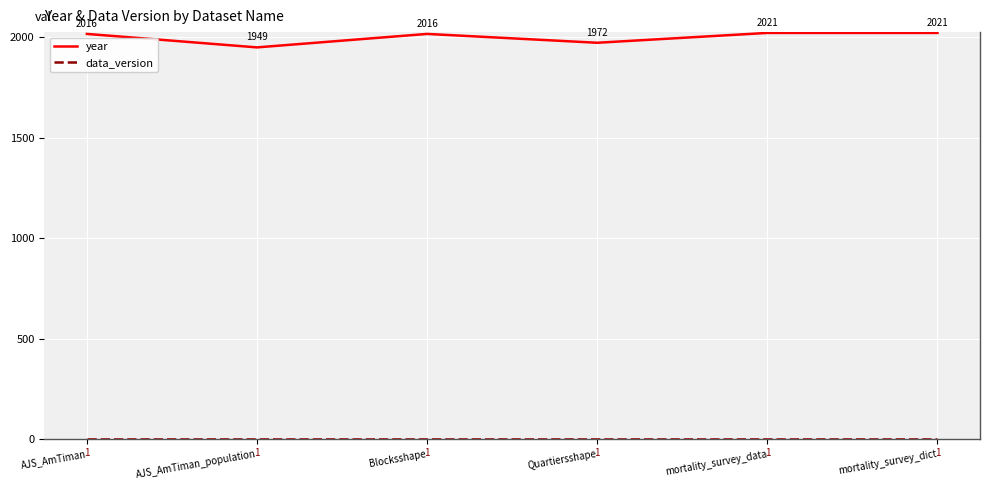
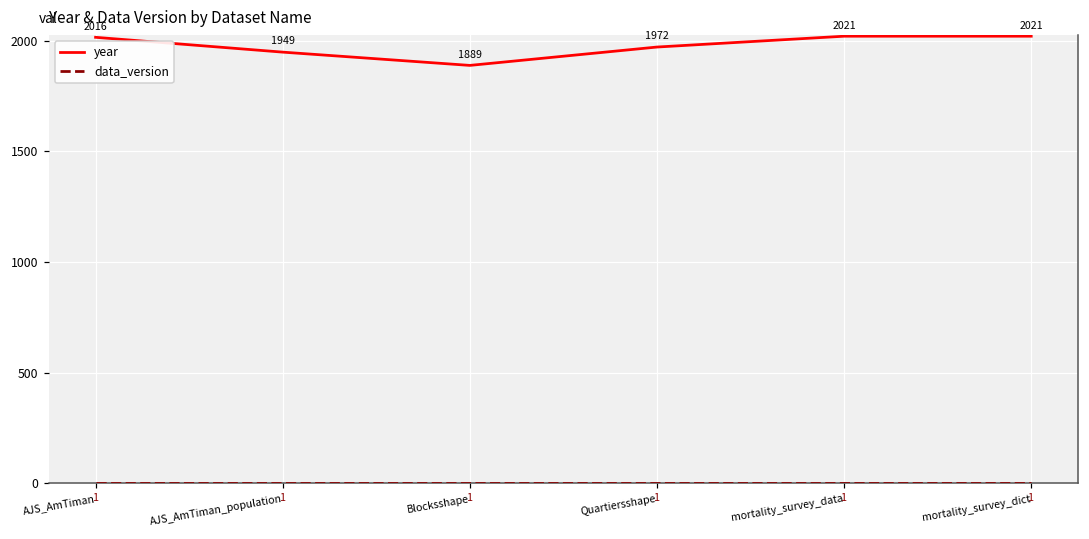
  {
    "year": {
      "AJS_AmTiman": 2016,
      "AJS_AmTiman_population": 1949,
-     "Blocksshape": 2016,
+     "Blocksshape": 1889,
      "Quartiersshape": 1972,
      "mortality_survey_data": 2021,
      "mortality_survey_dict": 2021
    },
    "data_version": {
      "AJS_AmTiman": 1,
      "AJS_AmTiman_population": 1,
      "Blocksshape": 1,
      "Quartiersshape": 1,
      "mortality_survey_data": 1,
      "mortality_survey_dict": 1
    }
  }
